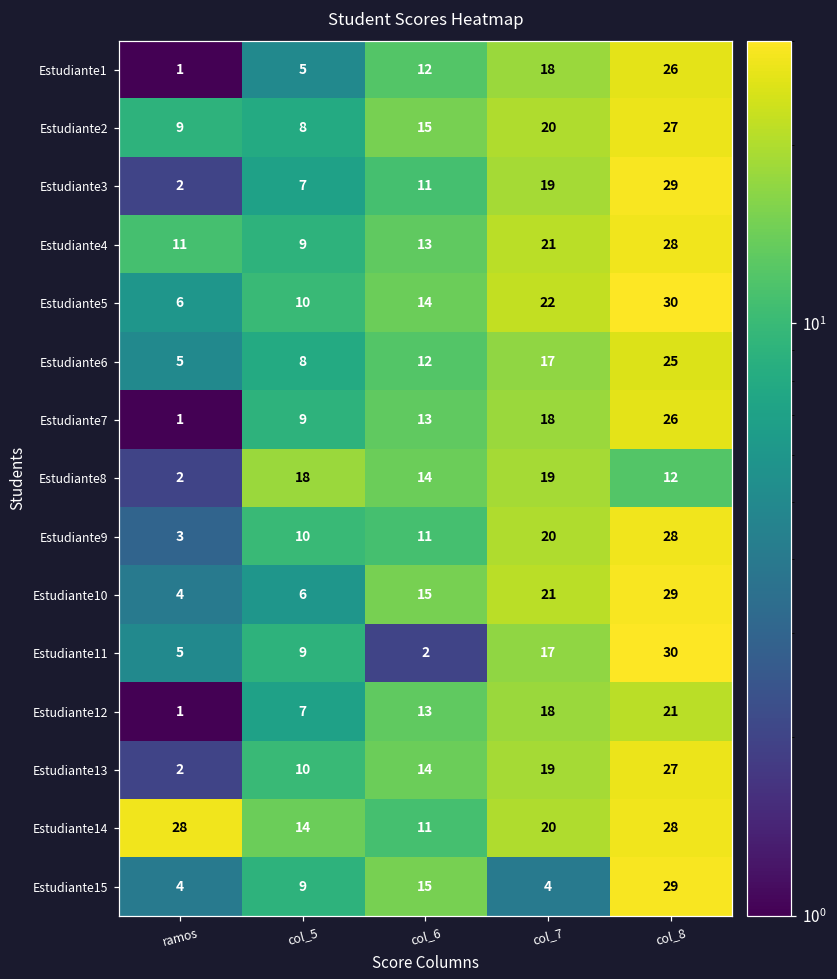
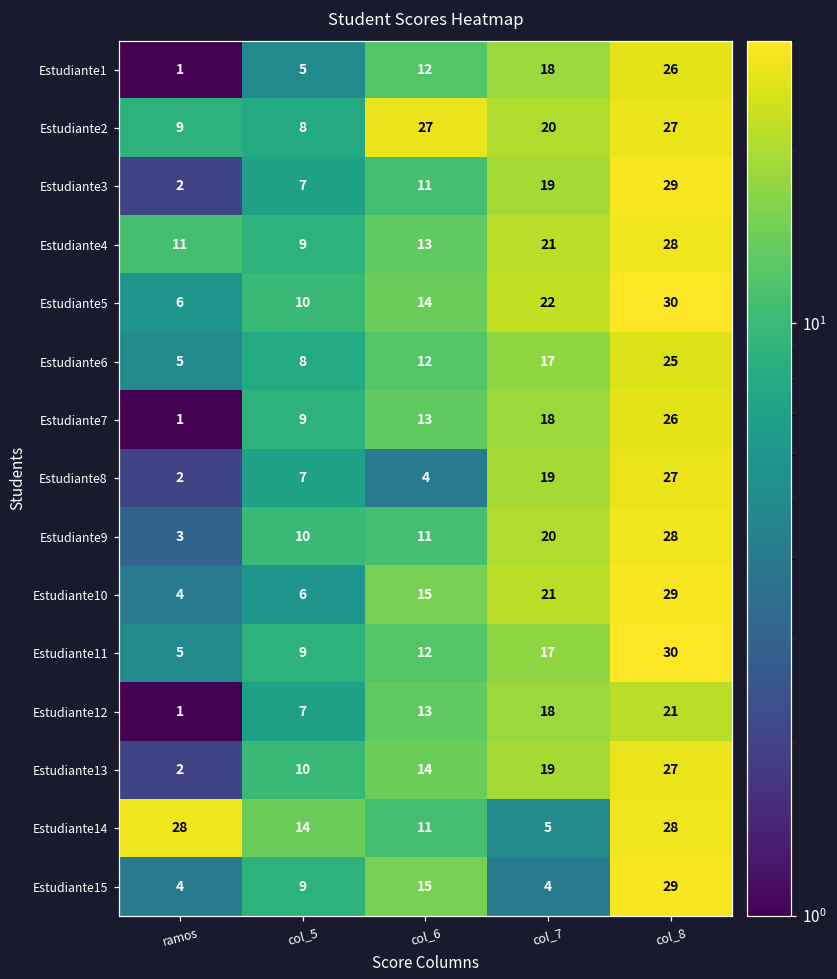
  {
    "Estudiante1": {
      "ramos": 1,
      "col_5": 5,
      "col_6": 12,
      "col_7": 18,
      "col_8": 26
    },
    "Estudiante2": {
      "ramos": 9,
      "col_5": 8,
-     "col_6": 15,
+     "col_6": 27,
      "col_7": 20,
      "col_8": 27
    },
    "Estudiante3": {
      "ramos": 2,
      "col_5": 7,
      "col_6": 11,
      "col_7": 19,
      "col_8": 29
    },
    "Estudiante4": {
      "ramos": 11,
      "col_5": 9,
      "col_6": 13,
      "col_7": 21,
      "col_8": 28
    },
    "Estudiante5": {
      "ramos": 6,
      "col_5": 10,
      "col_6": 14,
      "col_7": 22,
      "col_8": 30
    },
    "Estudiante6": {
      "ramos": 5,
      "col_5": 8,
      "col_6": 12,
      "col_7": 17,
      "col_8": 25
    },
    "Estudiante7": {
      "ramos": 1,
      "col_5": 9,
      "col_6": 13,
      "col_7": 18,
      "col_8": 26
    },
    "Estudiante8": {
      "ramos": 2,
-     "col_5": 18,
-     "col_6": 14,
+     "col_5": 7,
+     "col_6": 4,
      "col_7": 19,
-     "col_8": 12
+     "col_8": 27
    },
    "Estudiante9": {
      "ramos": 3,
      "col_5": 10,
      "col_6": 11,
      "col_7": 20,
      "col_8": 28
    },
    "Estudiante10": {
      "ramos": 4,
      "col_5": 6,
      "col_6": 15,
      "col_7": 21,
      "col_8": 29
    },
    "Estudiante11": {
      "ramos": 5,
      "col_5": 9,
-     "col_6": 2,
+     "col_6": 12,
      "col_7": 17,
      "col_8": 30
    },
    "Estudiante12": {
      "ramos": 1,
      "col_5": 7,
      "col_6": 13,
      "col_7": 18,
      "col_8": 21
    },
    "Estudiante13": {
      "ramos": 2,
      "col_5": 10,
      "col_6": 14,
      "col_7": 19,
      "col_8": 27
    },
    "Estudiante14": {
      "ramos": 28,
      "col_5": 14,
      "col_6": 11,
-     "col_7": 20,
+     "col_7": 5,
      "col_8": 28
    },
    "Estudiante15": {
      "ramos": 4,
      "col_5": 9,
      "col_6": 15,
      "col_7": 4,
      "col_8": 29
    }
  }
